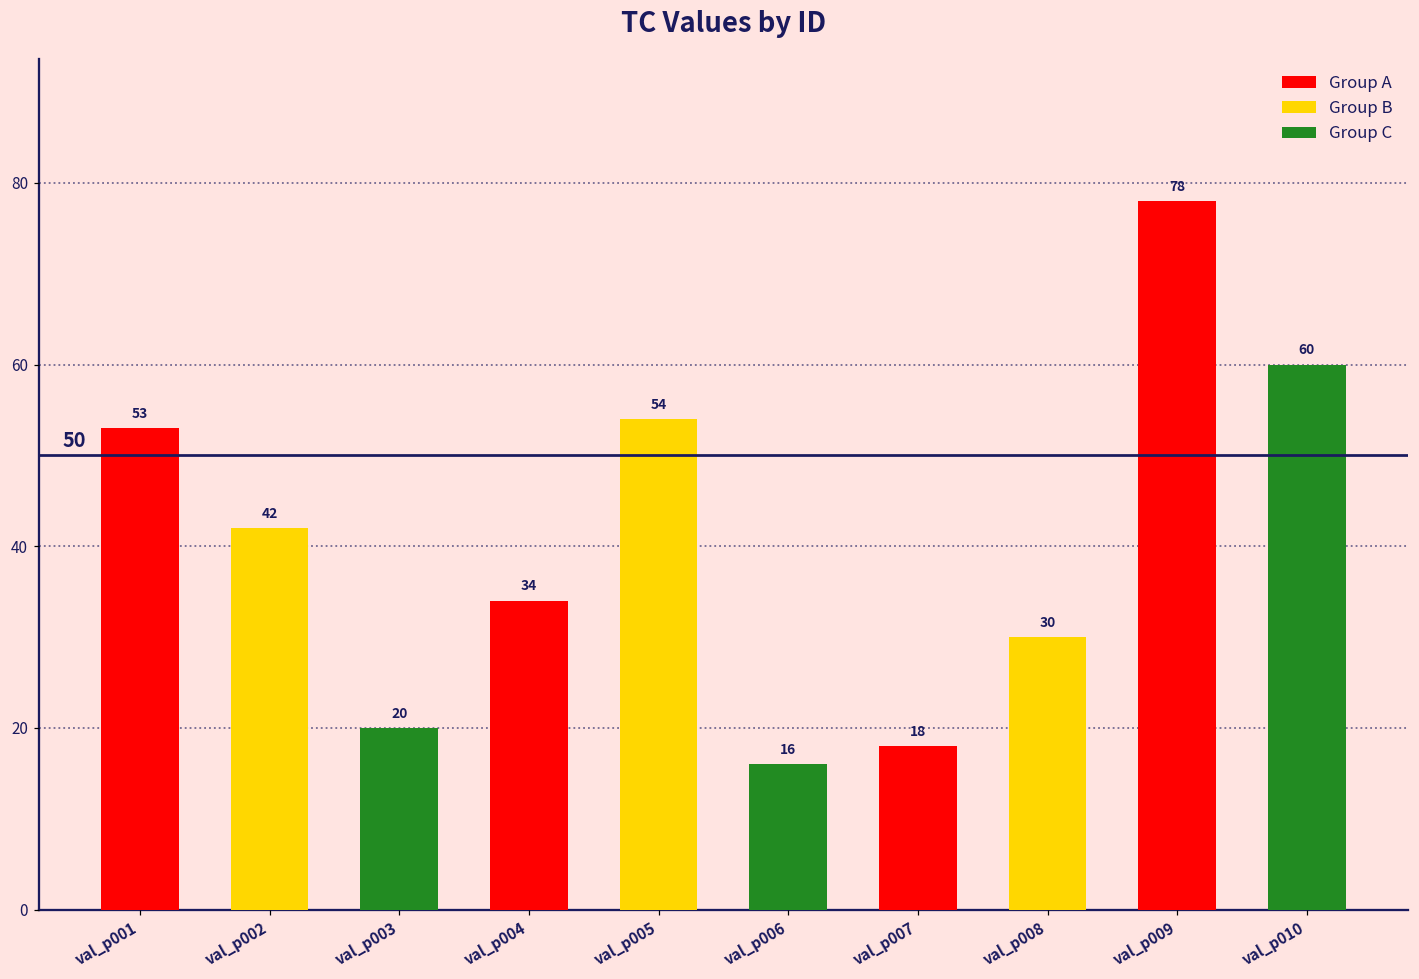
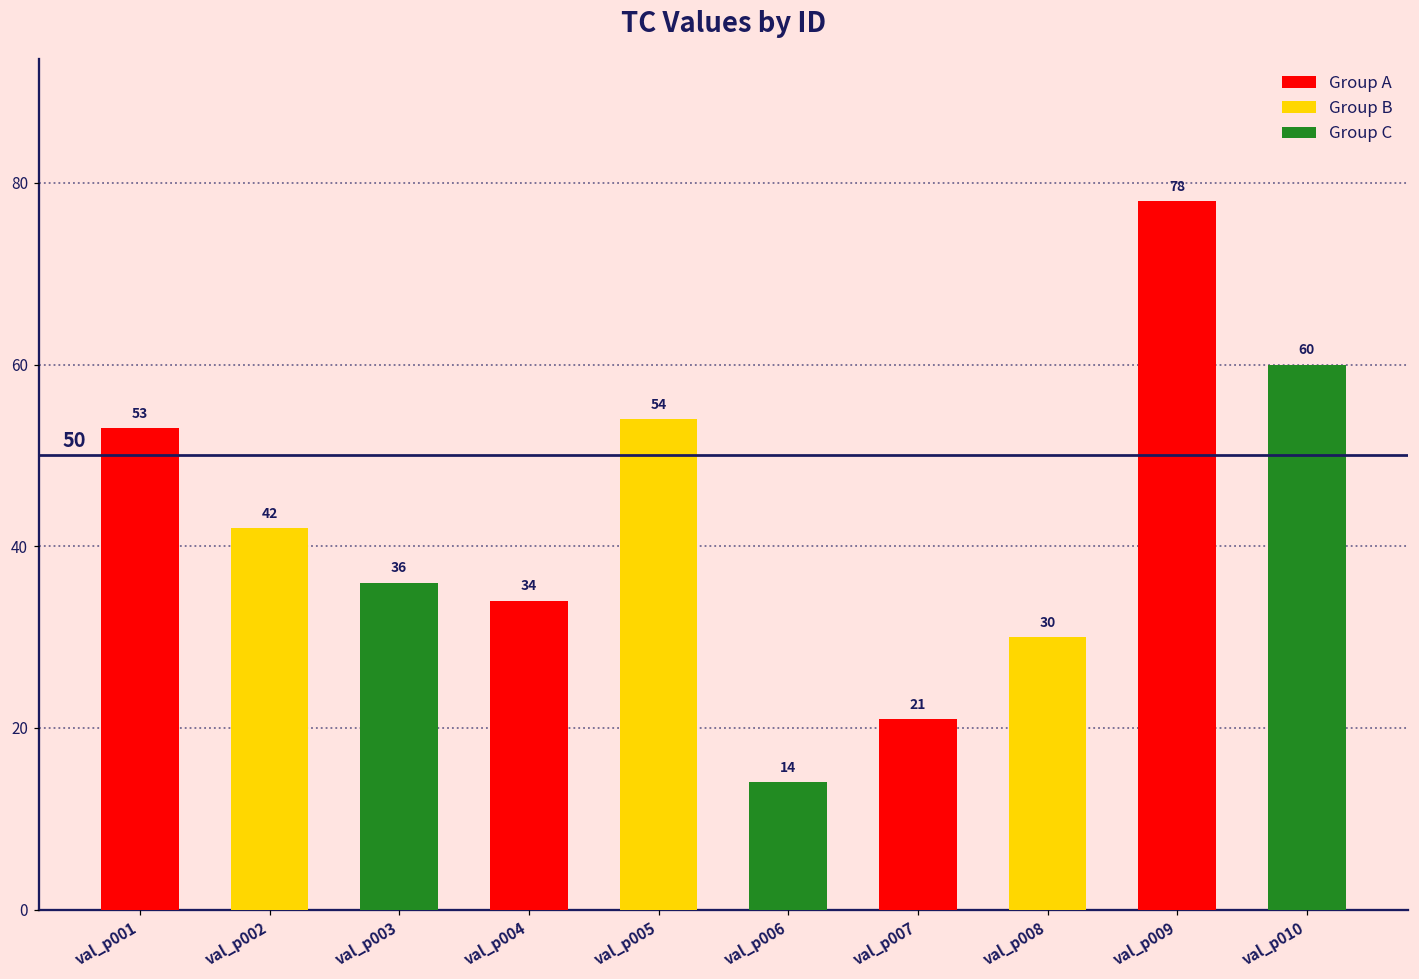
  {
    "val_p001": 53,
    "val_p002": 42,
-   "val_p003": 20,
+   "val_p003": 36,
    "val_p004": 34,
    "val_p005": 54,
-   "val_p006": 16,
-   "val_p007": 18,
+   "val_p006": 14,
+   "val_p007": 21,
    "val_p008": 30,
    "val_p009": 78,
    "val_p010": 60
  }
